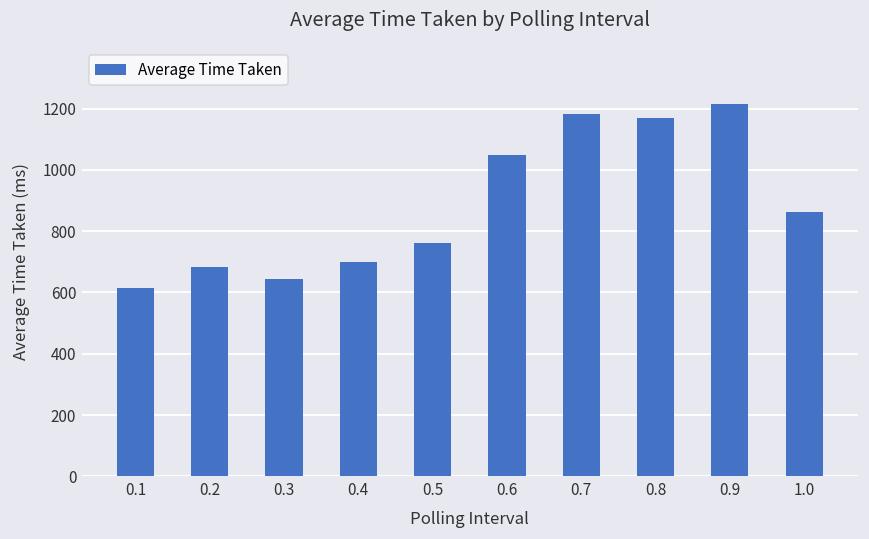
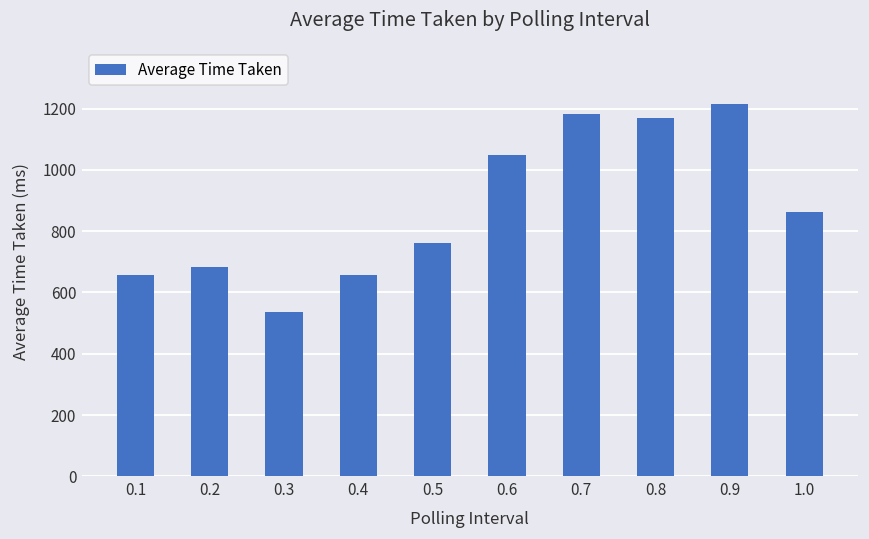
  {
-   "0.1": 610,
+   "0.1": 660,
    "0.2": 680,
-   "0.3": 640,
-   "0.4": 700,
+   "0.3": 540,
+   "0.4": 660,
    "0.5": 760,
    "0.6": 1050,
    "0.7": 1180,
    "0.8": 1170,
    "0.9": 1220,
    "1.0": 860
  }
